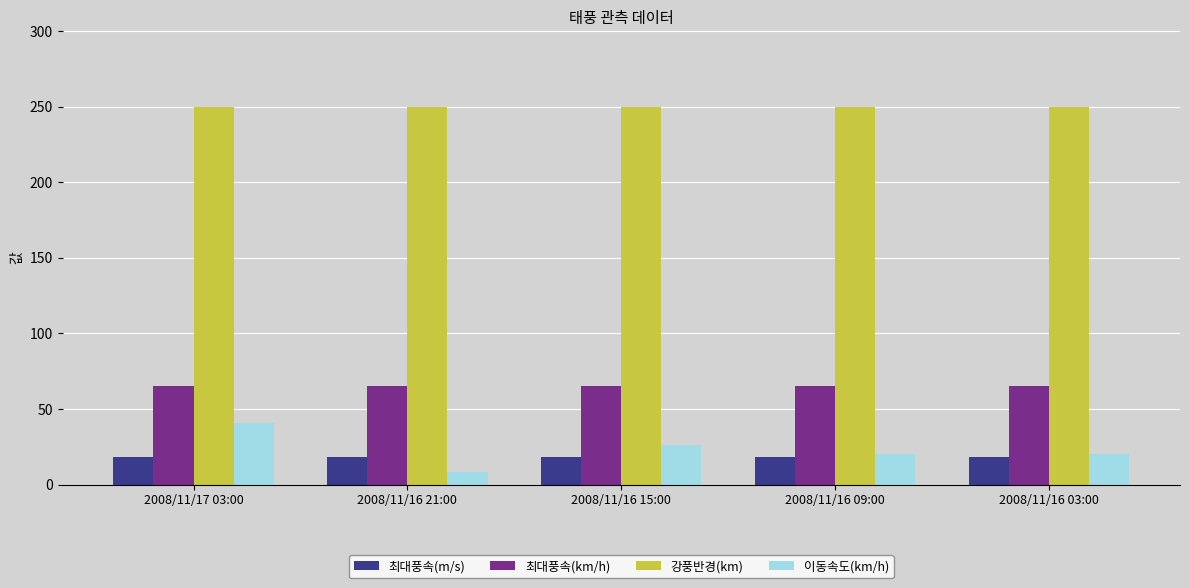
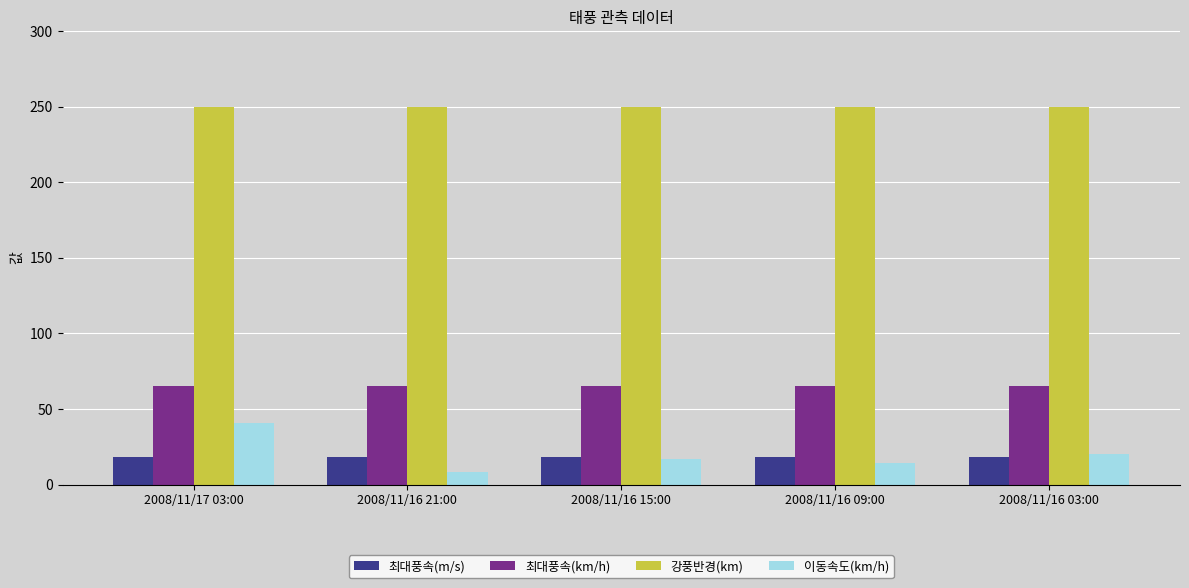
  {
    "최대풍속(m/s)": {
      "2008/11/17 03:00": 18,
      "2008/11/16 21:00": 18,
      "2008/11/16 15:00": 18,
      "2008/11/16 09:00": 18,
      "2008/11/16 03:00": 18
    },
    "최대풍속(km/h)": {
      "2008/11/17 03:00": 65,
      "2008/11/16 21:00": 65,
      "2008/11/16 15:00": 65,
      "2008/11/16 09:00": 65,
      "2008/11/16 03:00": 65
    },
    "강풍반경(km)": {
      "2008/11/17 03:00": 250,
      "2008/11/16 21:00": 250,
      "2008/11/16 15:00": 250,
      "2008/11/16 09:00": 250,
      "2008/11/16 03:00": 250
    },
    "이동속도(km/h)": {
      "2008/11/17 03:00": 41,
      "2008/11/16 21:00": 8,
-     "2008/11/16 15:00": 26,
-     "2008/11/16 09:00": 20,
+     "2008/11/16 15:00": 17,
+     "2008/11/16 09:00": 14,
      "2008/11/16 03:00": 20
    }
  }
